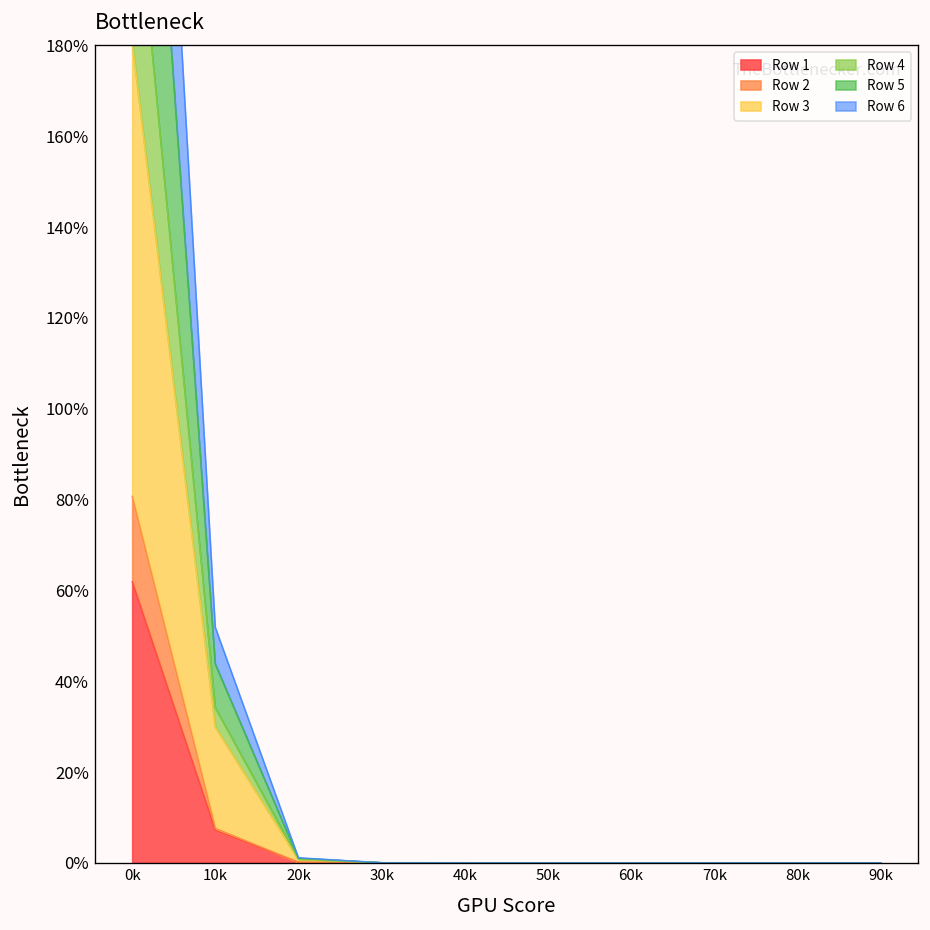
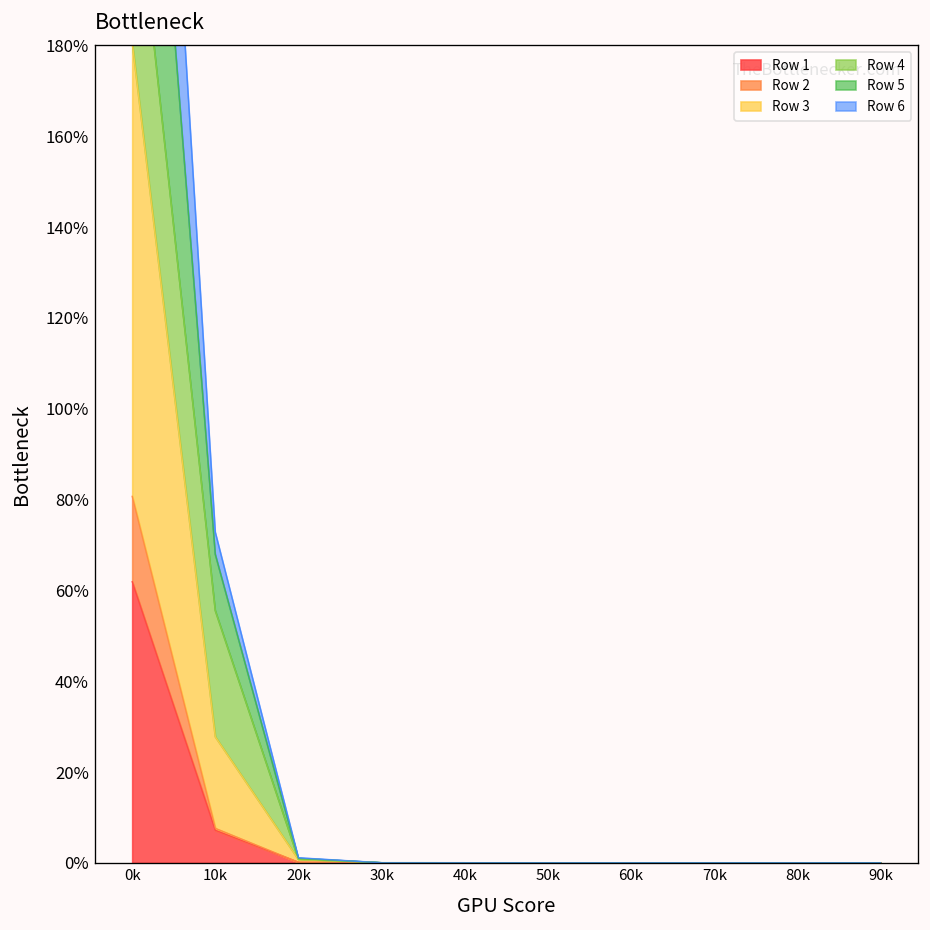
  {
    "Row 1": {
      "0k": "62%"
    },
    "Row 2": {
      "0k": "19%"
    },
    "Row 3": {
-     "10k": "22%"
+     "10k": "20%"
    },
    "Row 4": {
-     "10k": "4%"
+     "10k": "28%"
    },
    "Row 5": {
-     "10k": "10%"
+     "10k": "12%"
    },
    "Row 6": {
-     "10k": "8%"
+     "10k": "5%"
    }
  }
